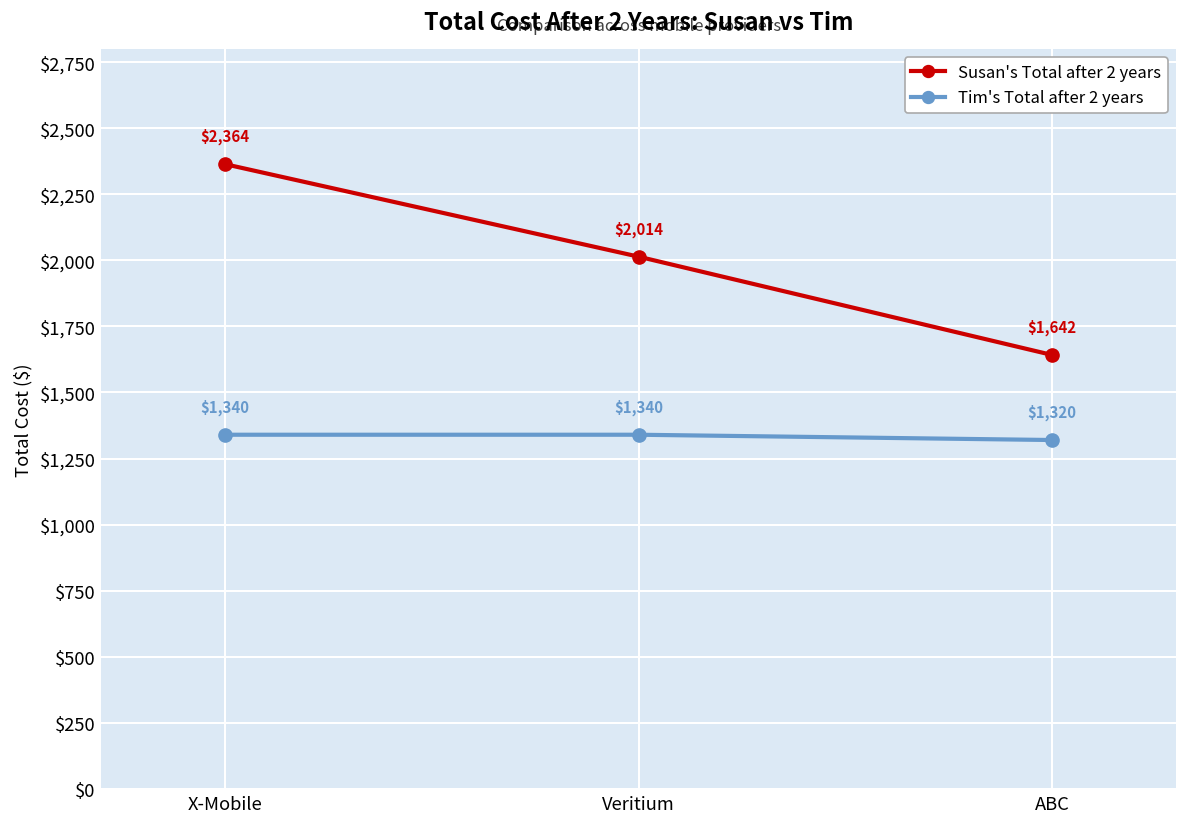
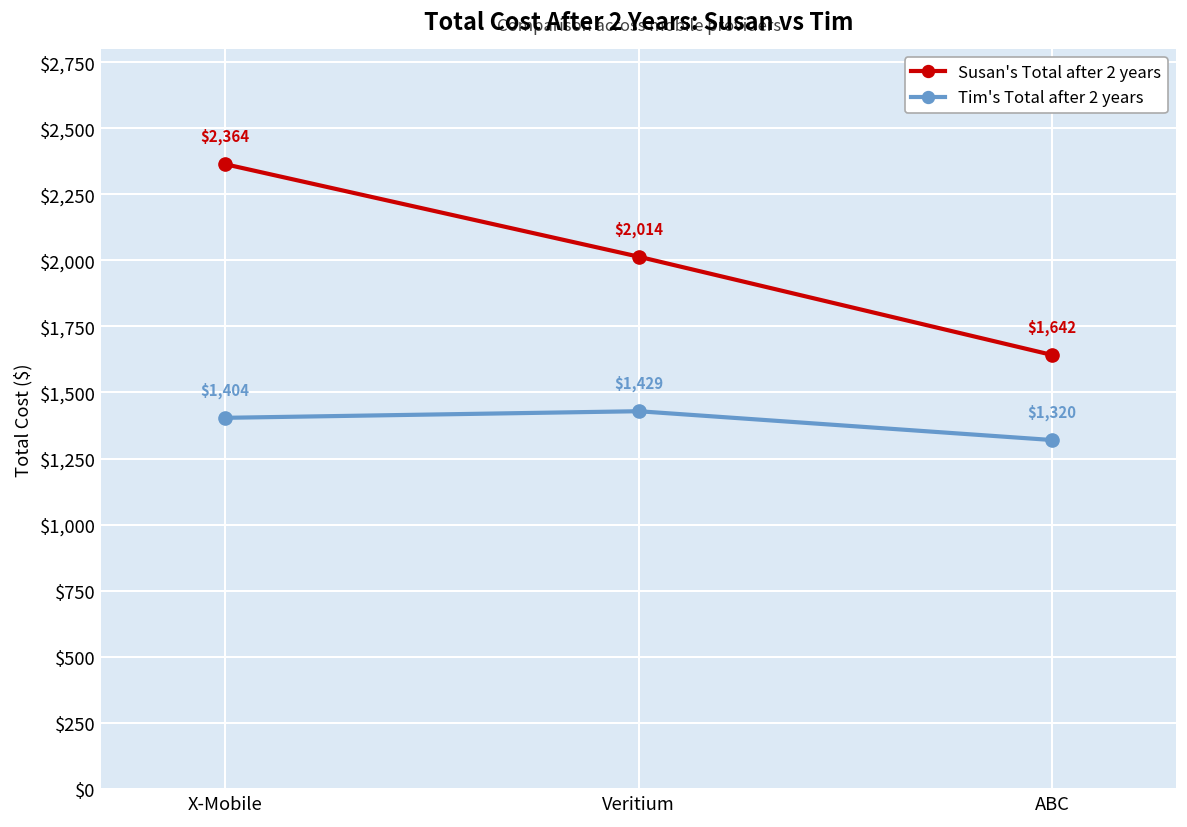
  {
    "Susan's Total after 2 years": {
      "X-Mobile": "$2,364",
      "Veritium": "$2,014",
      "ABC": "$1,642"
    },
    "Tim's Total after 2 years": {
-     "X-Mobile": "$1,340",
-     "Veritium": "$1,340",
+     "X-Mobile": "$1,404",
+     "Veritium": "$1,429",
      "ABC": "$1,320"
    }
  }
